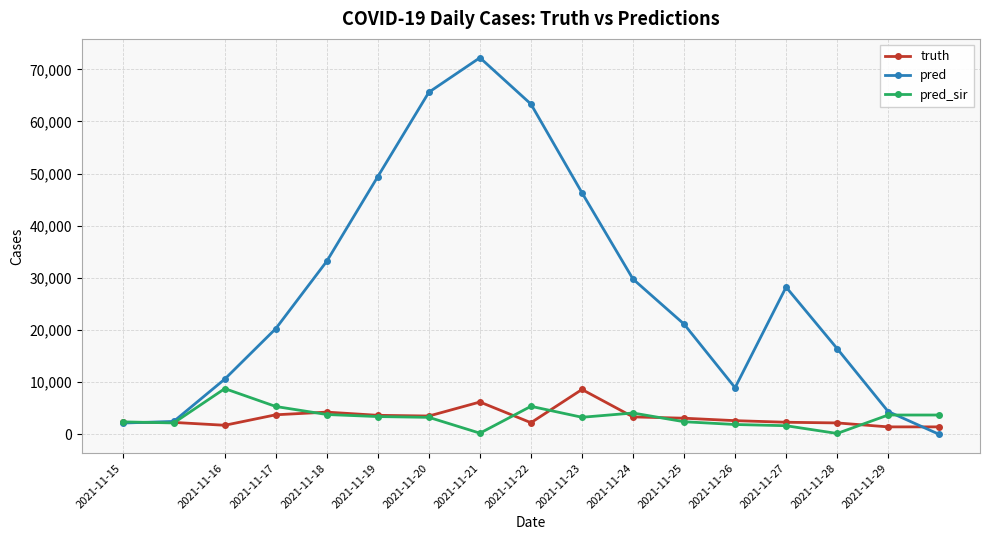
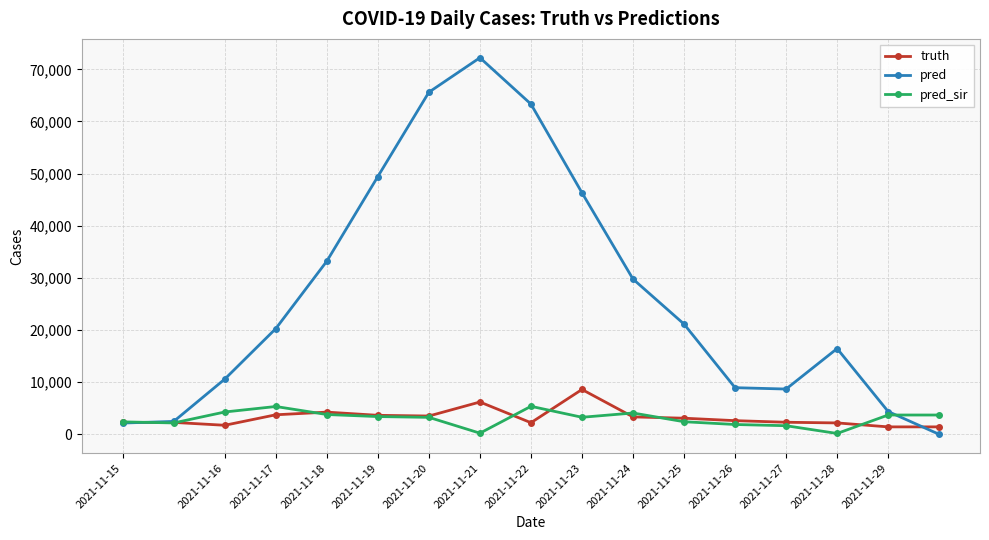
  {
    "truth": {
      "2021-11-16": "2,000",
      "2021-11-17": "4,000",
      "2021-11-21": "6,000",
      "2021-11-22": "2,000",
      "2021-11-23": "9,000",
      "2021-11-24": "3,000",
      "2021-11-25": "3,000",
      "2021-11-26": "3,000",
      "2021-11-27": "2,000",
      "2021-11-28": "2,000"
    },
    "pred": {
      "2021-11-16": "11,000",
      "2021-11-17": "20,000",
      "2021-11-18": "33,000",
      "2021-11-19": "49,000",
      "2021-11-20": "66,000",
      "2021-11-21": "72,000",
      "2021-11-22": "63,000",
      "2021-11-23": "46,000",
      "2021-11-24": "30,000",
      "2021-11-25": "21,000",
      "2021-11-26": "9,000",
-     "2021-11-27": "28,000",
+     "2021-11-27": "9,000",
      "2021-11-28": "16,000"
    },
    "pred_sir": {
-     "2021-11-16": "9,000",
+     "2021-11-16": "4,000",
      "2021-11-17": "5,000",
      "2021-11-21": "0",
      "2021-11-22": "5,000",
      "2021-11-23": "3,000",
      "2021-11-24": "4,000",
      "2021-11-25": "2,000",
      "2021-11-26": "2,000",
      "2021-11-27": "2,000",
      "2021-11-28": "0"
    }
  }
